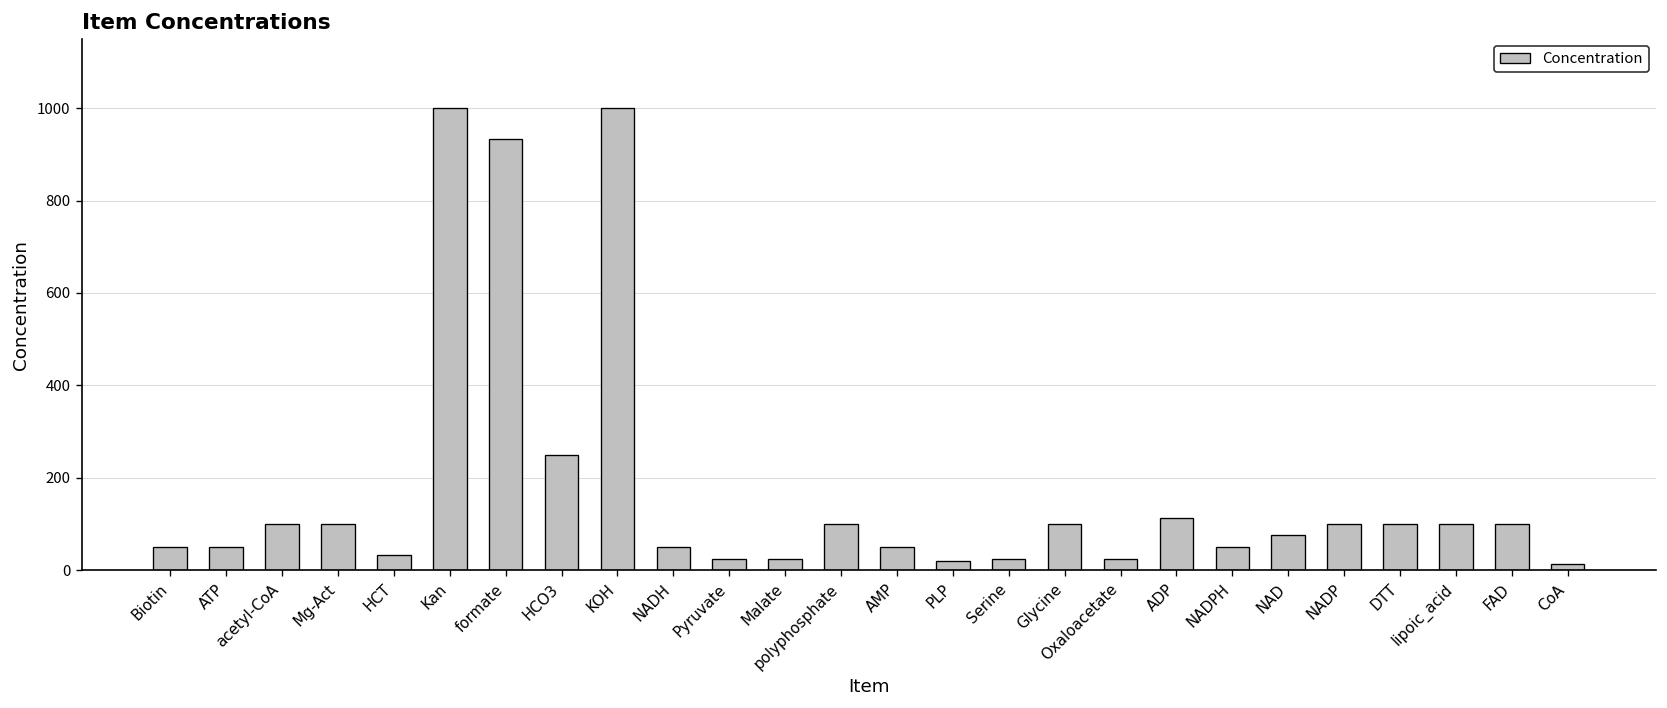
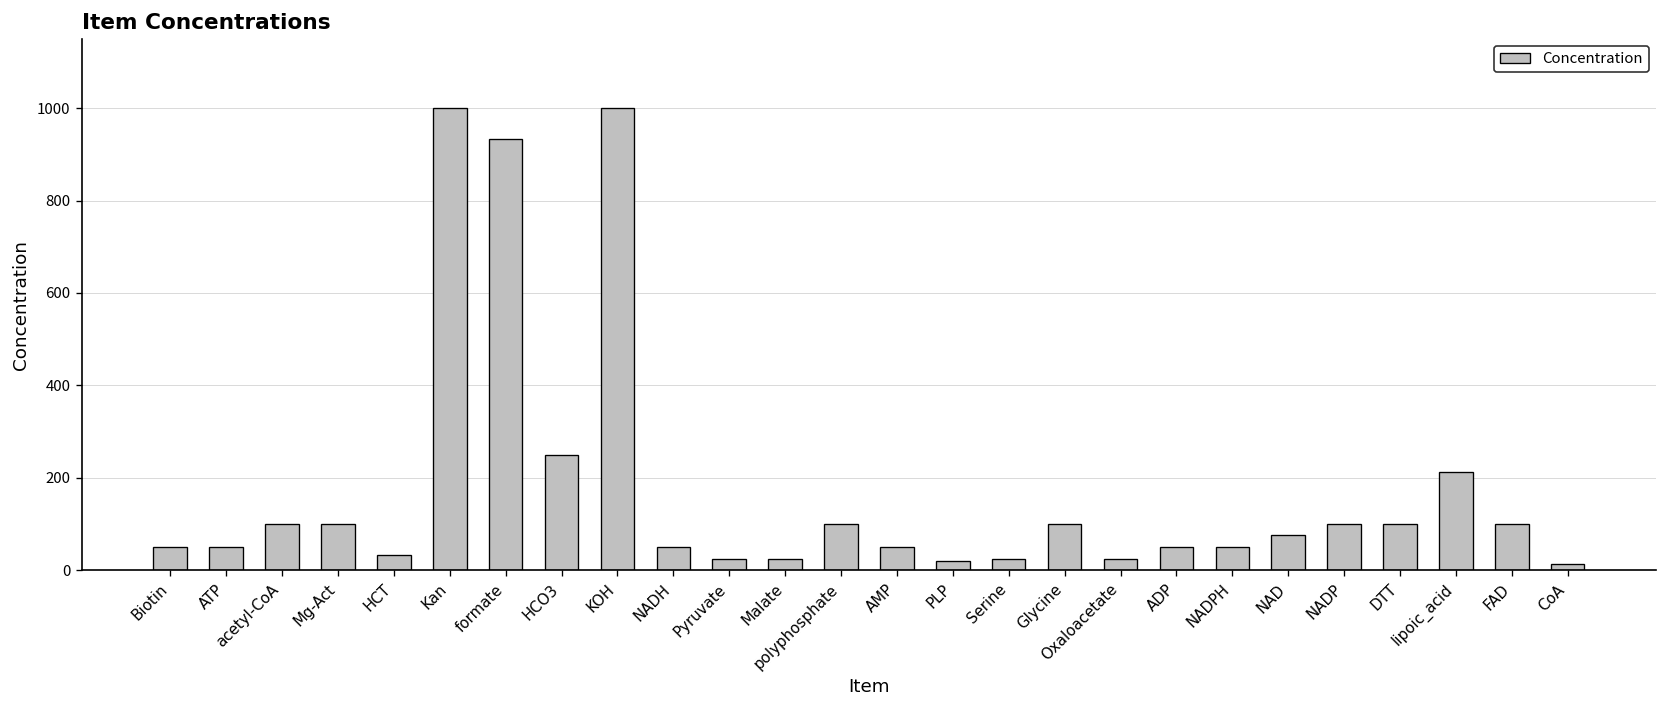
  {
    "Biotin": 50,
    "ATP": 50,
    "acetyl-CoA": 100,
    "Mg-Act": 100,
    "HCT": 30,
    "Kan": 1000,
    "formate": 930,
    "HCO3": 250,
    "KOH": 1000,
    "NADH": 50,
    "Pyruvate": 30,
    "Malate": 30,
    "polyphosphate": 100,
    "AMP": 50,
    "PLP": 20,
    "Serine": 30,
    "Glycine": 100,
    "Oxaloacetate": 30,
-   "ADP": 110,
+   "ADP": 50,
    "NADPH": 50,
    "NAD": 80,
    "NADP": 100,
    "DTT": 100,
-   "lipoic_acid": 100,
+   "lipoic_acid": 210,
    "FAD": 100,
    "CoA": 10
  }
